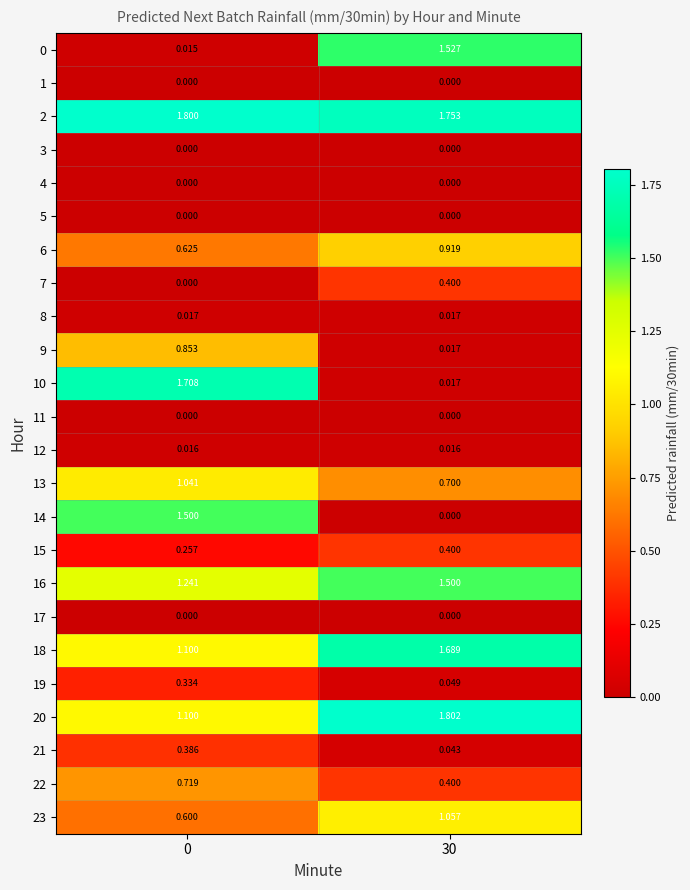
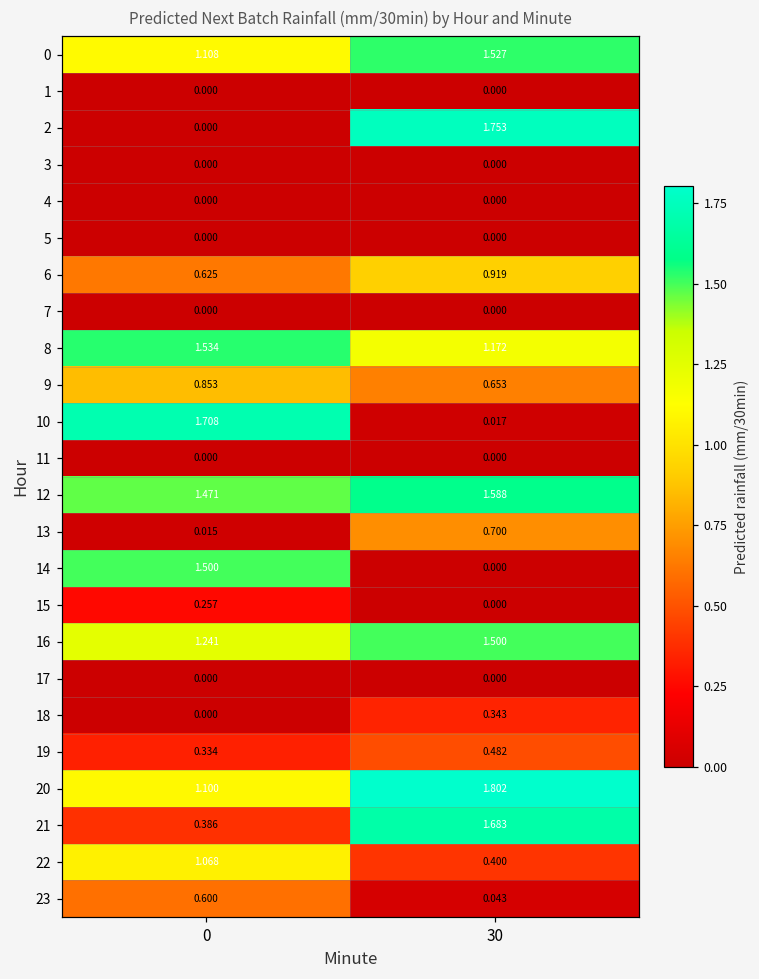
  {
    "0": {
-     "0": 0.015,
+     "0": 1.108,
      "30": 1.527
    },
    "1": {
      "0": 0.000,
      "30": 0.000
    },
    "2": {
-     "0": 1.800,
+     "0": 0.000,
      "30": 1.753
    },
    "3": {
      "0": 0.000,
      "30": 0.000
    },
    "4": {
      "0": 0.000,
      "30": 0.000
    },
    "5": {
      "0": 0.000,
      "30": 0.000
    },
    "6": {
      "0": 0.625,
      "30": 0.919
    },
    "7": {
      "0": 0.000,
-     "30": 0.400
+     "30": 0.000
    },
    "8": {
-     "0": 0.017,
-     "30": 0.017
+     "0": 1.534,
+     "30": 1.172
    },
    "9": {
      "0": 0.853,
-     "30": 0.017
+     "30": 0.653
    },
    "10": {
      "0": 1.708,
      "30": 0.017
    },
    "11": {
      "0": 0.000,
      "30": 0.000
    },
    "12": {
-     "0": 0.016,
-     "30": 0.016
+     "0": 1.471,
+     "30": 1.588
    },
    "13": {
-     "0": 1.041,
+     "0": 0.015,
      "30": 0.700
    },
    "14": {
      "0": 1.500,
      "30": 0.000
    },
    "15": {
      "0": 0.257,
-     "30": 0.400
+     "30": 0.000
    },
    "16": {
      "0": 1.241,
      "30": 1.500
    },
    "17": {
      "0": 0.000,
      "30": 0.000
    },
    "18": {
-     "0": 1.100,
-     "30": 1.689
+     "0": 0.000,
+     "30": 0.343
    },
    "19": {
      "0": 0.334,
-     "30": 0.049
+     "30": 0.482
    },
    "20": {
      "0": 1.100,
      "30": 1.802
    },
    "21": {
      "0": 0.386,
-     "30": 0.043
+     "30": 1.683
    },
    "22": {
-     "0": 0.719,
+     "0": 1.068,
      "30": 0.400
    },
    "23": {
      "0": 0.600,
-     "30": 1.057
+     "30": 0.043
    }
  }
